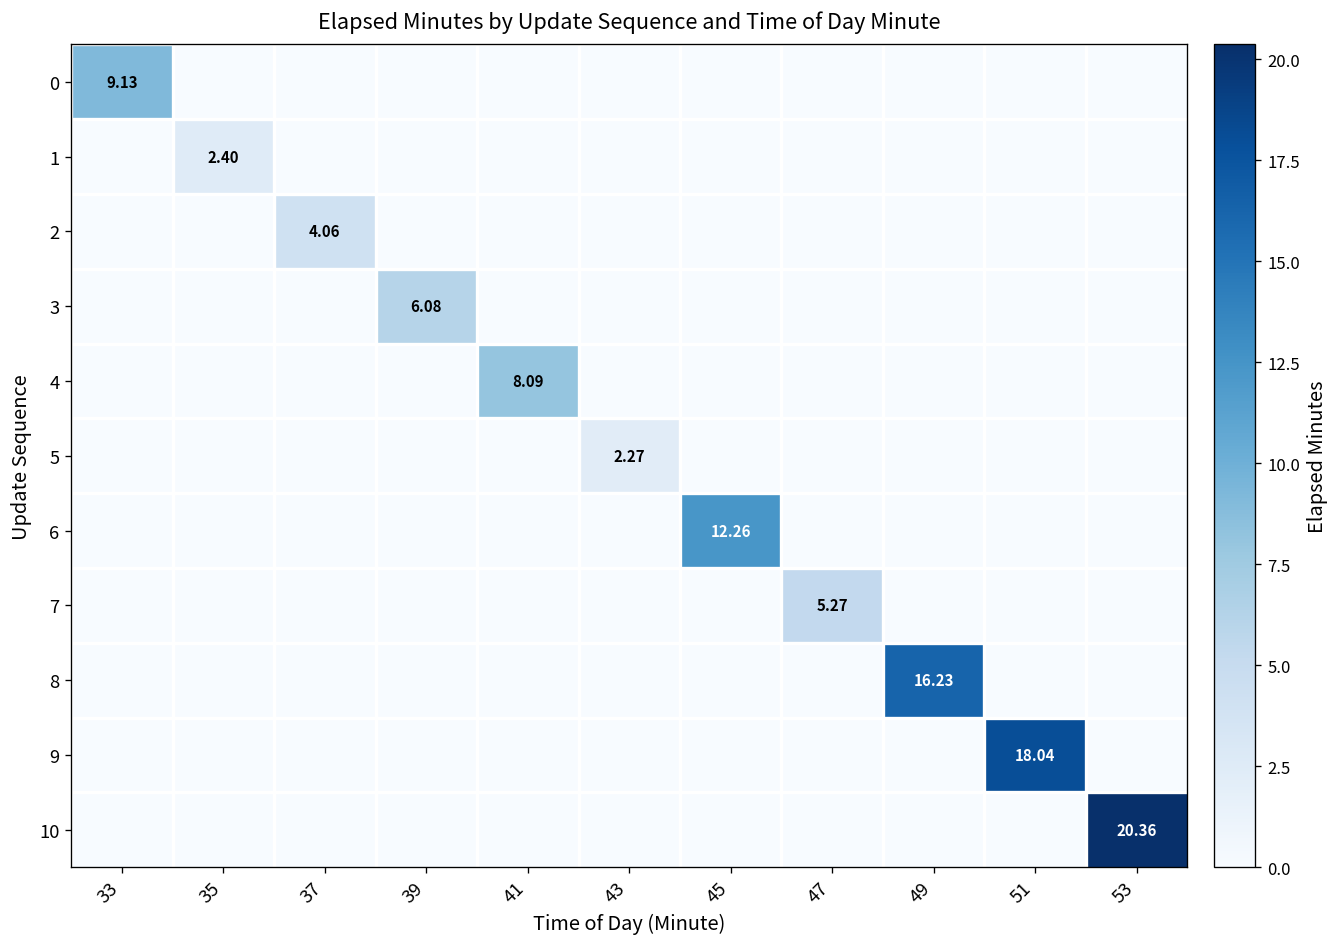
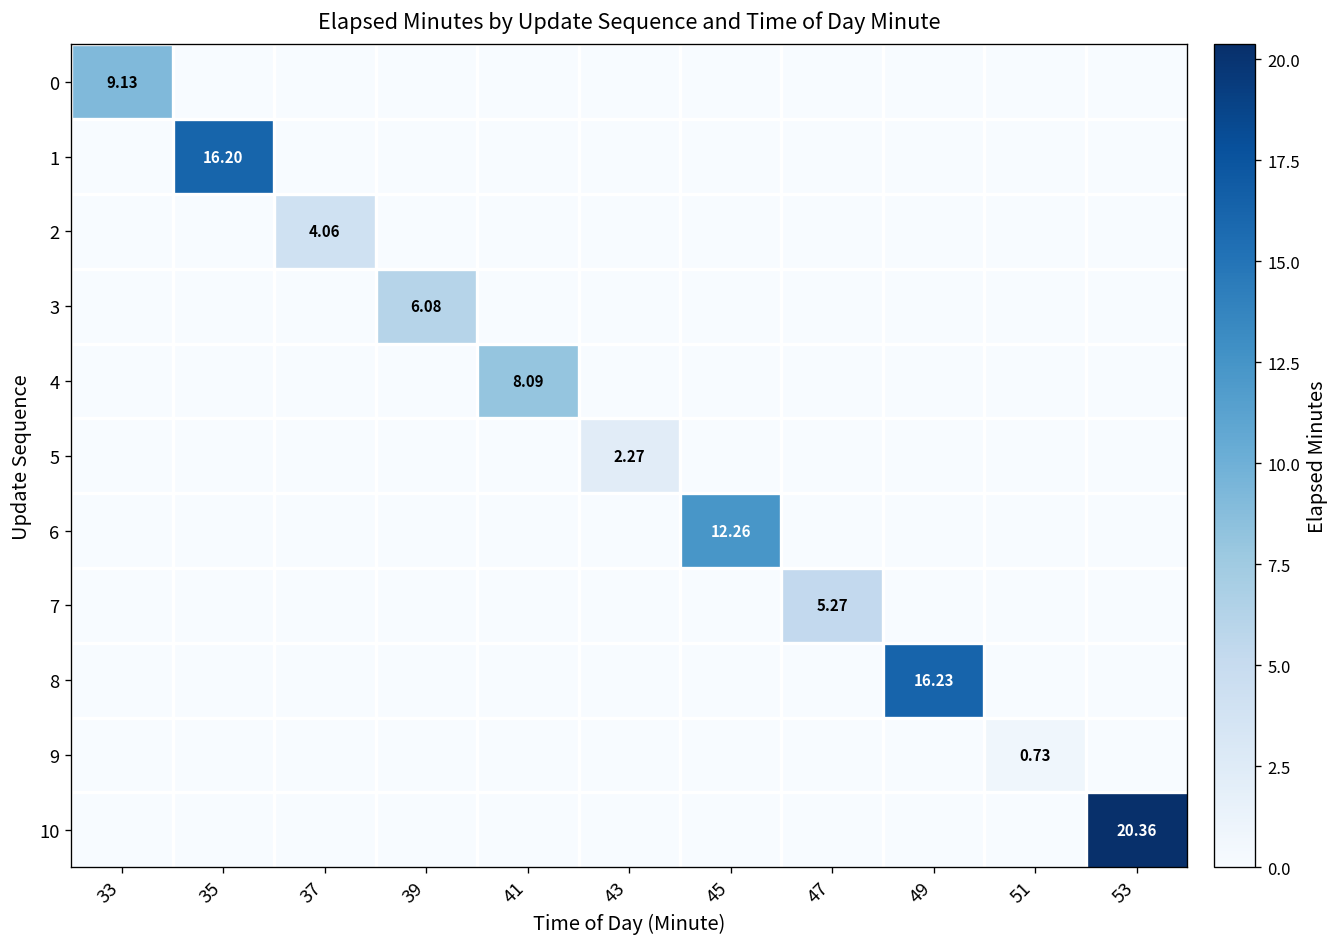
  {
    "0": {
      "33": 9.13
    },
    "1": {
-     "35": 2.40
+     "35": 16.20
    },
    "2": {
      "37": 4.06
    },
    "3": {
      "39": 6.08
    },
    "4": {
      "41": 8.09
    },
    "5": {
      "43": 2.27
    },
    "6": {
      "45": 12.26
    },
    "7": {
      "47": 5.27
    },
    "8": {
      "49": 16.23
    },
    "9": {
-     "51": 18.04
+     "51": 0.73
    },
    "10": {
      "53": 20.36
    }
  }
